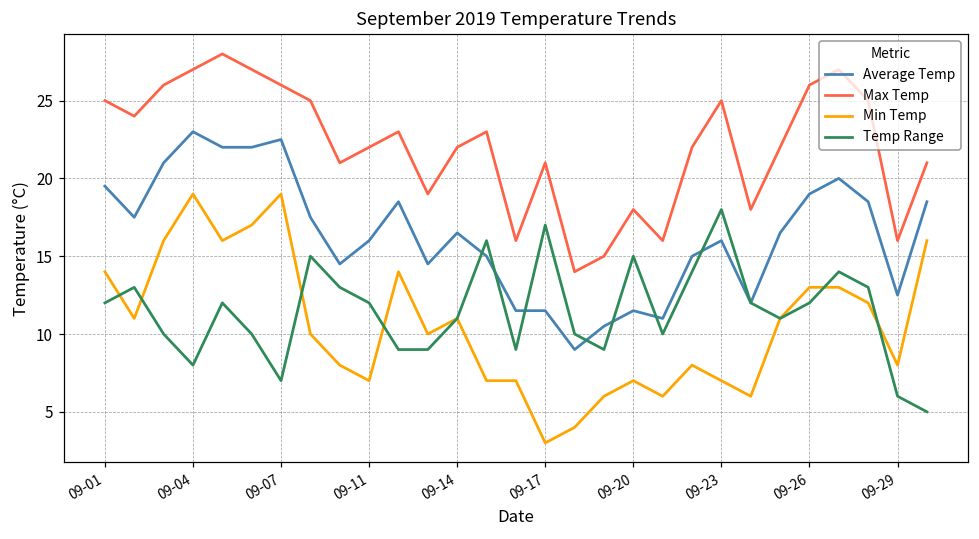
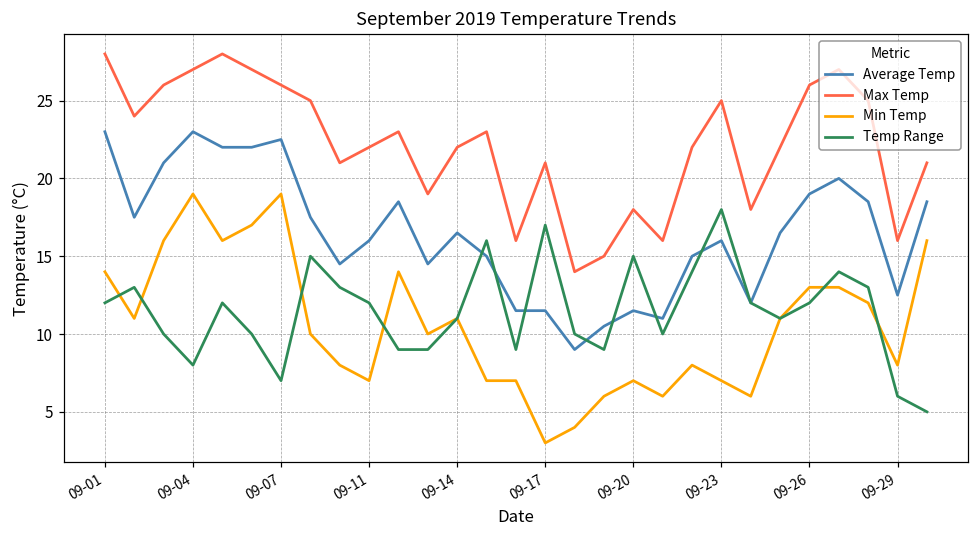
  {
    "Average Temp": {
-     "09-01": 19.5,
+     "09-01": 23.0,
      "09-04": 23.0,
      "09-07": 22.5,
      "09-11": 16.0,
      "09-14": 16.5,
      "09-17": 11.5,
      "09-20": 11.5,
      "09-23": 16.0,
      "09-26": 19.0,
      "09-29": 12.5
    },
    "Max Temp": {
-     "09-01": 25,
+     "09-01": 28,
      "09-04": 27,
      "09-07": 26,
      "09-11": 22,
      "09-14": 22,
      "09-17": 21,
      "09-20": 18,
      "09-23": 25,
      "09-26": 26,
      "09-29": 16
    },
    "Min Temp": {
      "09-01": 14.0,
      "09-04": 19.0,
      "09-07": 19.0,
      "09-11": 7.0,
      "09-17": 3.0,
      "09-20": 7.0,
      "09-23": 7.0,
      "09-26": 13.0,
      "09-29": 8.0
    },
    "Temp Range": {
      "09-01": 12.0,
      "09-04": 8.0,
      "09-07": 7.0,
      "09-11": 12.0,
      "09-17": 17.0,
      "09-20": 15.0,
      "09-23": 18.0,
      "09-26": 12.0,
      "09-29": 6.0
    }
  }
